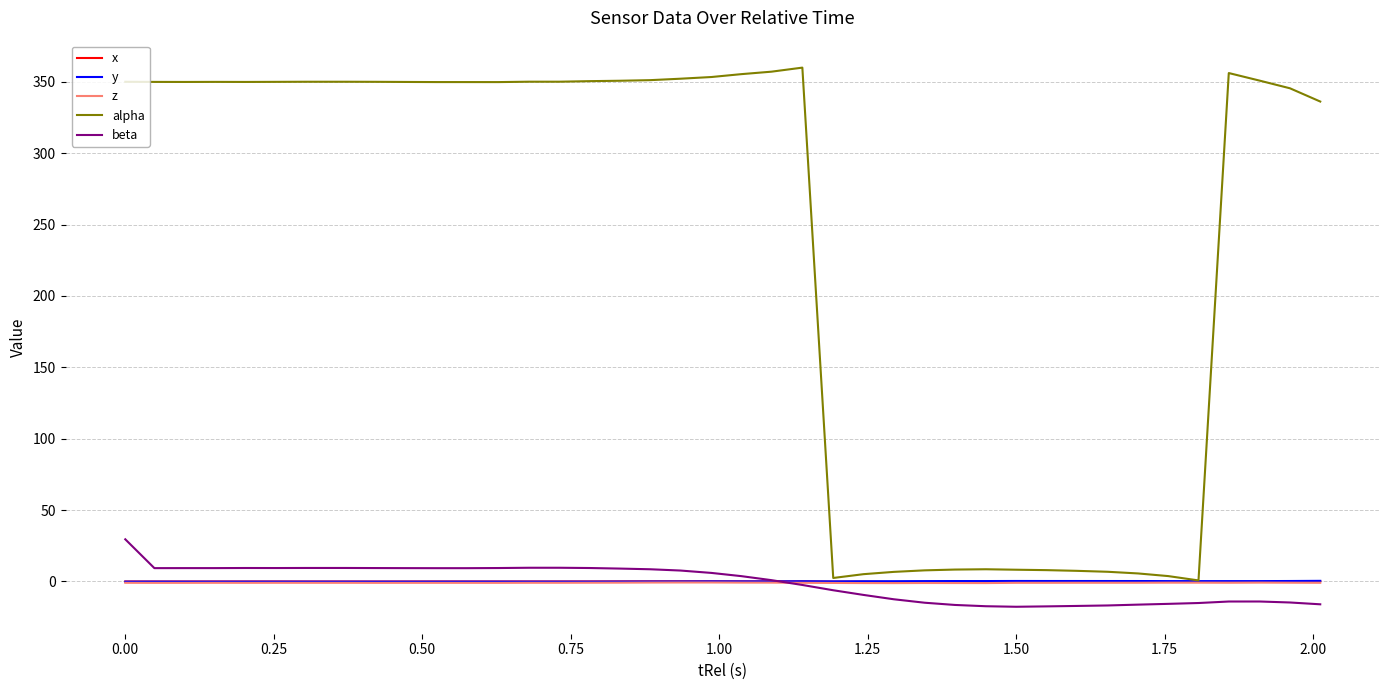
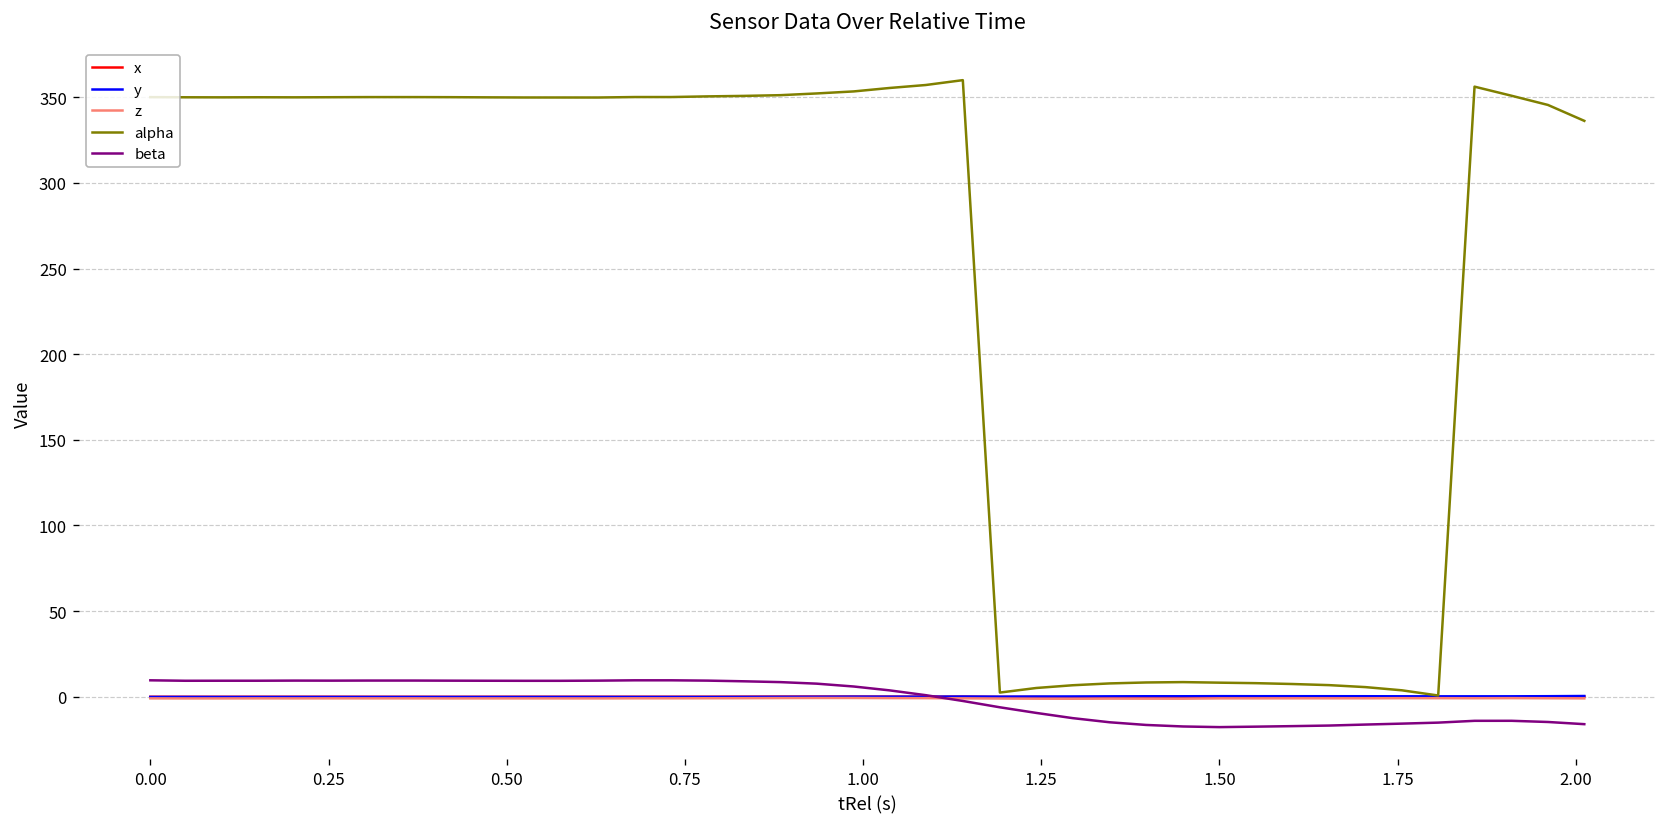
  {
    "alpha": {
      "1.50": 8
    },
    "beta": {
-     "0.00": 30,
+     "0.00": 10,
      "1.50": -18
    }
  }
